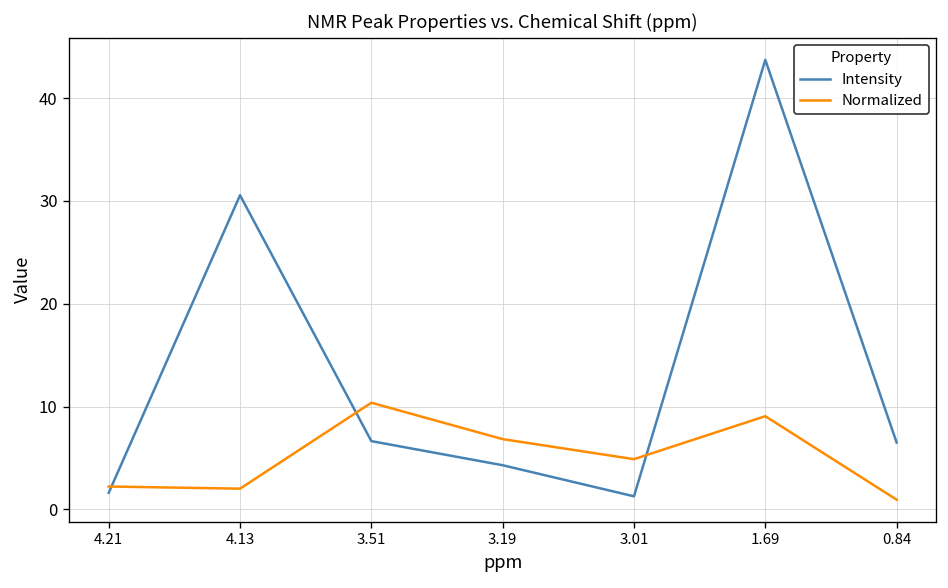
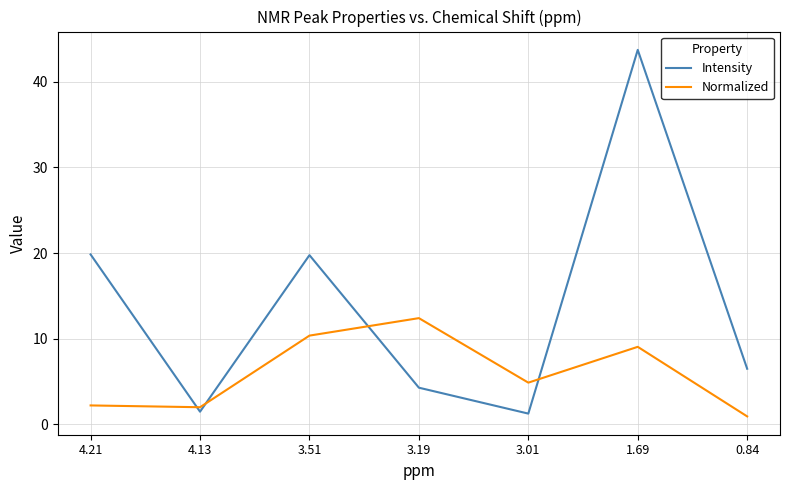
  {
    "Intensity": {
-     "4.21": 2,
-     "4.13": 31,
-     "3.51": 7,
+     "4.21": 20,
+     "4.13": 1,
+     "3.51": 20,
      "3.19": 4,
      "3.01": 1,
      "1.69": 44,
      "0.84": 7
    },
    "Normalized": {
      "4.21": 2,
      "4.13": 2,
      "3.51": 10,
-     "3.19": 7,
+     "3.19": 12,
      "3.01": 5,
      "1.69": 9,
      "0.84": 1
    }
  }
